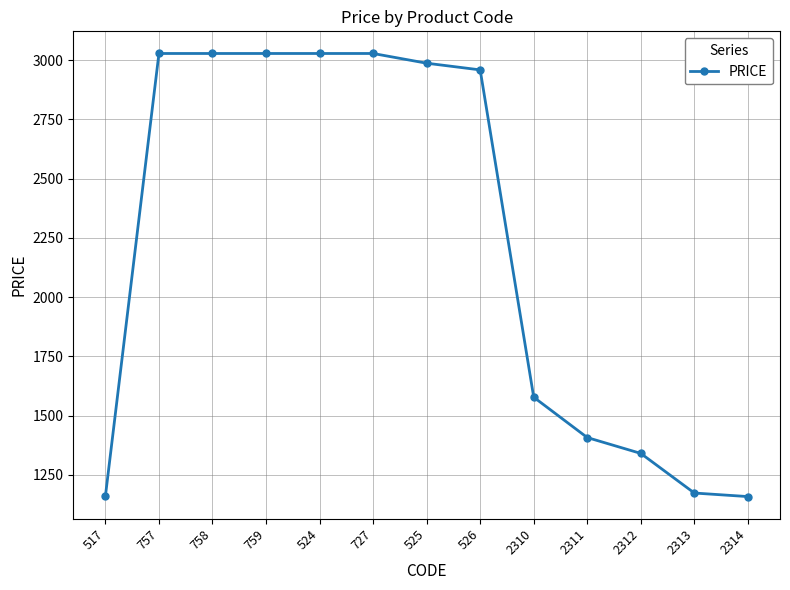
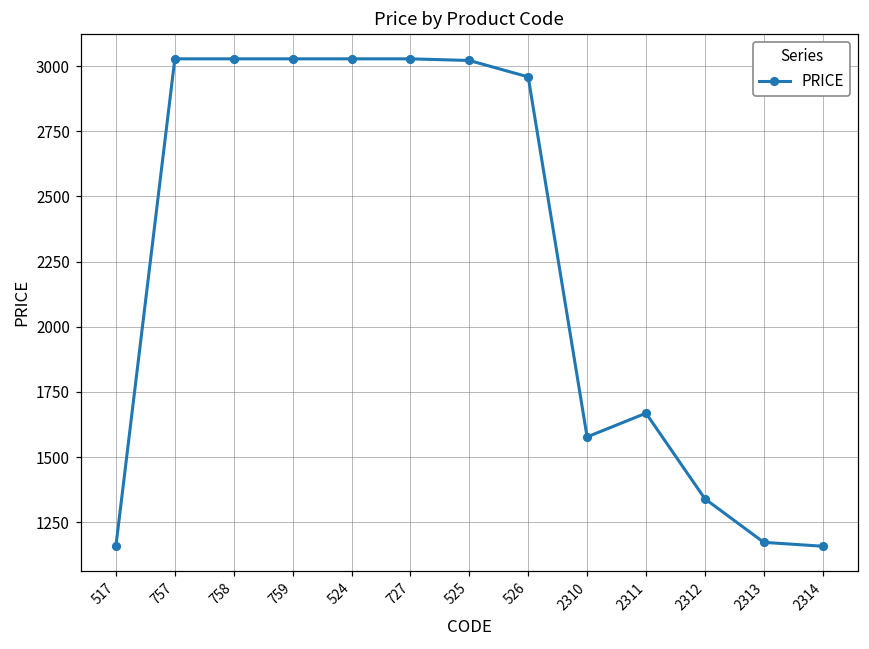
  {
    "517": 1160,
    "757": 3030,
    "758": 3030,
    "759": 3030,
    "524": 3030,
    "727": 3030,
-   "525": 2990,
+   "525": 3020,
    "526": 2960,
    "2310": 1580,
-   "2311": 1410,
+   "2311": 1670,
    "2312": 1340,
    "2313": 1170,
    "2314": 1160
  }
